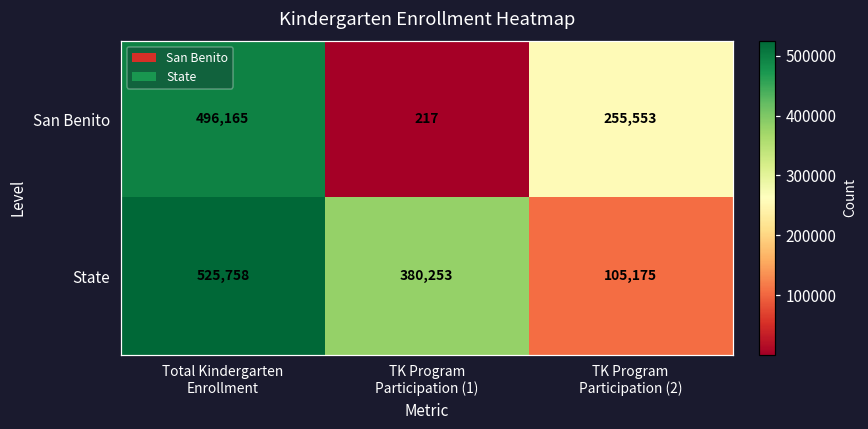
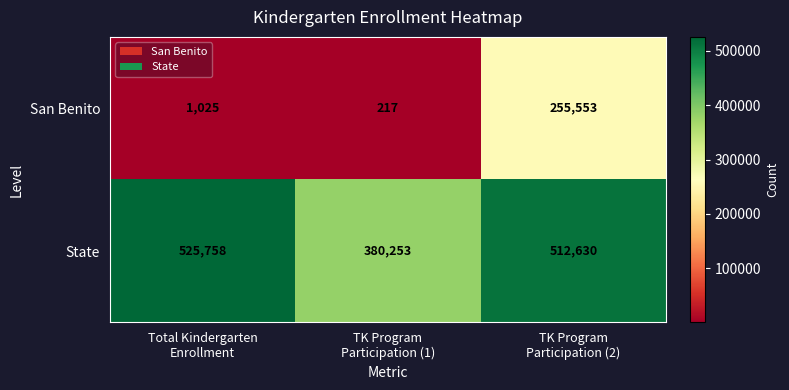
  {
    "San Benito": {
-     "Total Kindergarten Enrollment": "496,165",
+     "Total Kindergarten Enrollment": "1,025",
      "TK Program Participation (1)": "217",
      "TK Program Participation (2)": "255,553"
    },
    "State": {
      "Total Kindergarten Enrollment": "525,758",
      "TK Program Participation (1)": "380,253",
-     "TK Program Participation (2)": "105,175"
+     "TK Program Participation (2)": "512,630"
    }
  }
